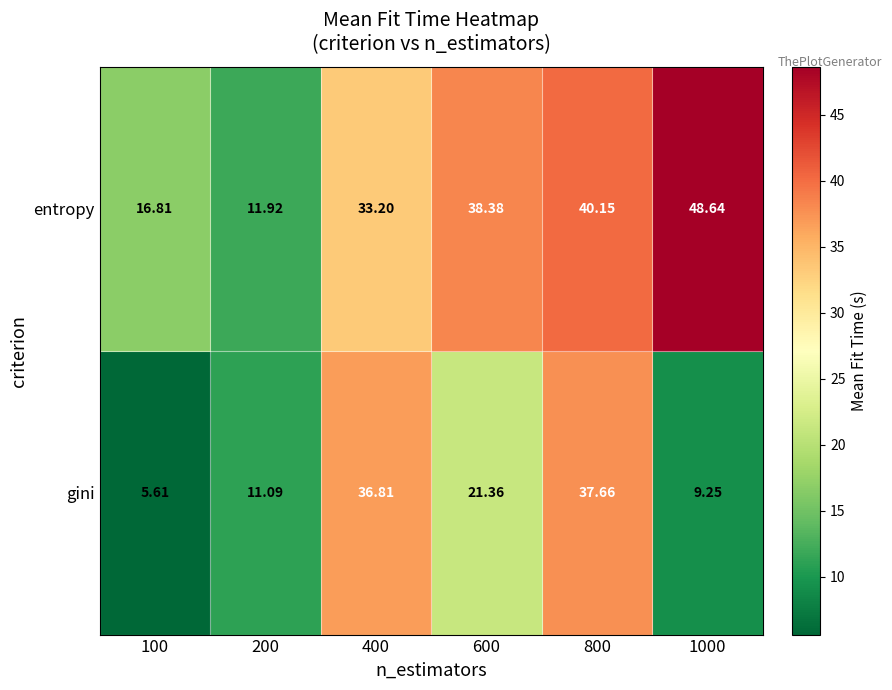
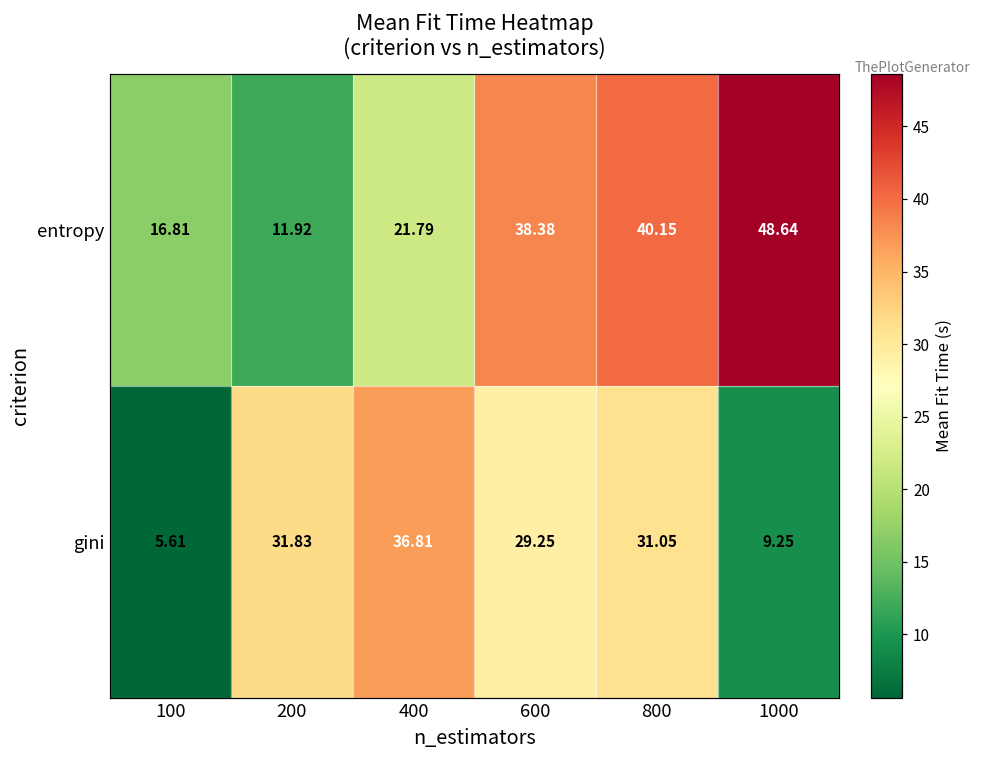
  {
    "entropy": {
      "100": 16.81,
      "200": 11.92,
-     "400": 33.20,
+     "400": 21.79,
      "600": 38.38,
      "800": 40.15,
      "1000": 48.64
    },
    "gini": {
      "100": 5.61,
-     "200": 11.09,
+     "200": 31.83,
      "400": 36.81,
-     "600": 21.36,
-     "800": 37.66,
+     "600": 29.25,
+     "800": 31.05,
      "1000": 9.25
    }
  }
